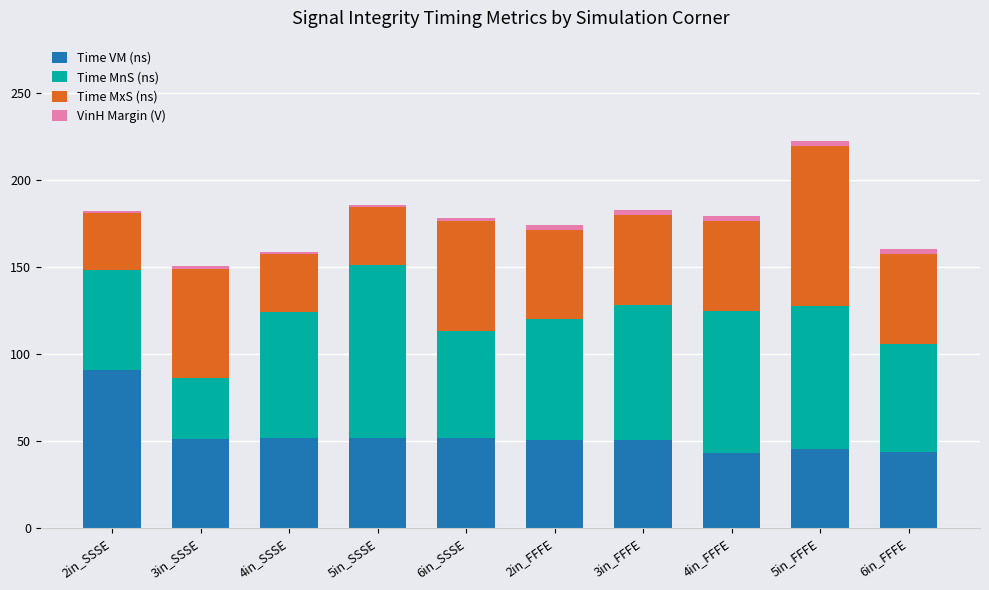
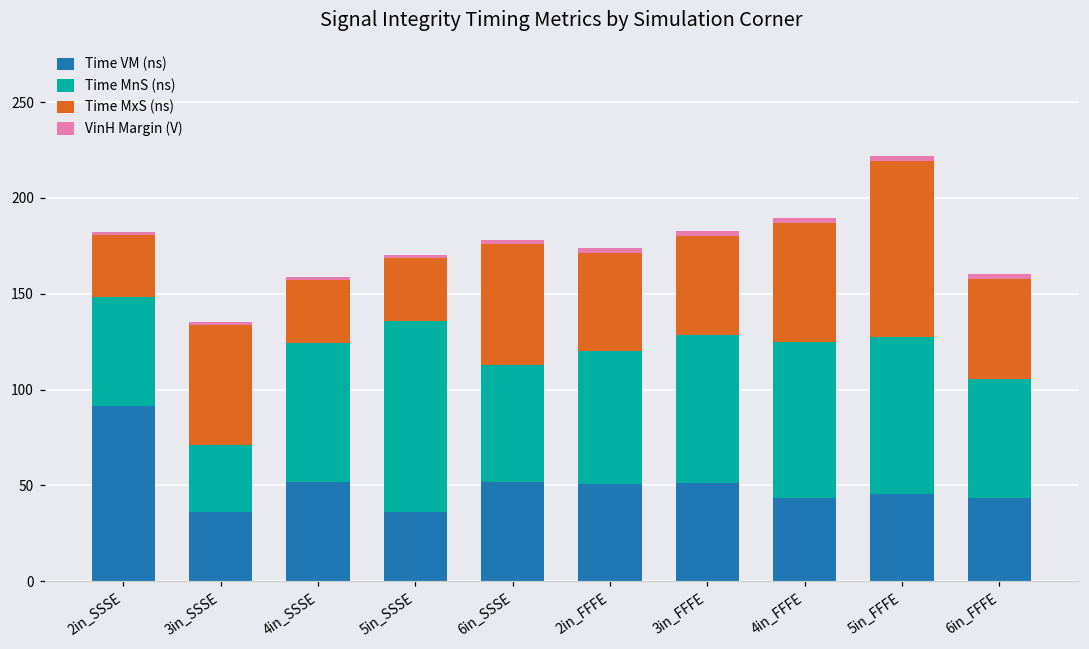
  {
    "Time VM (ns)": {
      "2in_SSSE": 91,
-     "3in_SSSE": 51,
+     "3in_SSSE": 36,
      "4in_SSSE": 52,
-     "5in_SSSE": 52,
+     "5in_SSSE": 36,
      "6in_SSSE": 52,
      "2in_FFFE": 51,
      "3in_FFFE": 51,
      "4in_FFFE": 43,
      "5in_FFFE": 46,
      "6in_FFFE": 44
    },
    "Time MnS (ns)": {
      "2in_SSSE": 57,
      "3in_SSSE": 35,
      "4in_SSSE": 73,
      "5in_SSSE": 99,
      "6in_SSSE": 61,
      "2in_FFFE": 69,
      "3in_FFFE": 77,
      "4in_FFFE": 82,
      "5in_FFFE": 82,
      "6in_FFFE": 62
    },
    "Time MxS (ns)": {
      "2in_SSSE": 32,
      "3in_SSSE": 63,
      "4in_SSSE": 33,
      "5in_SSSE": 33,
      "6in_SSSE": 63,
      "2in_FFFE": 51,
      "3in_FFFE": 52,
-     "4in_FFFE": 52,
+     "4in_FFFE": 62,
      "5in_FFFE": 92,
      "6in_FFFE": 52
    },
    "VinH Margin (V)": {
      "3in_SSSE": 1,
      "4in_SSSE": 2,
      "5in_SSSE": 2,
      "6in_SSSE": 2,
      "2in_FFFE": 2,
      "3in_FFFE": 3,
      "4in_FFFE": 3,
      "5in_FFFE": 3,
      "6in_FFFE": 3
    }
  }
